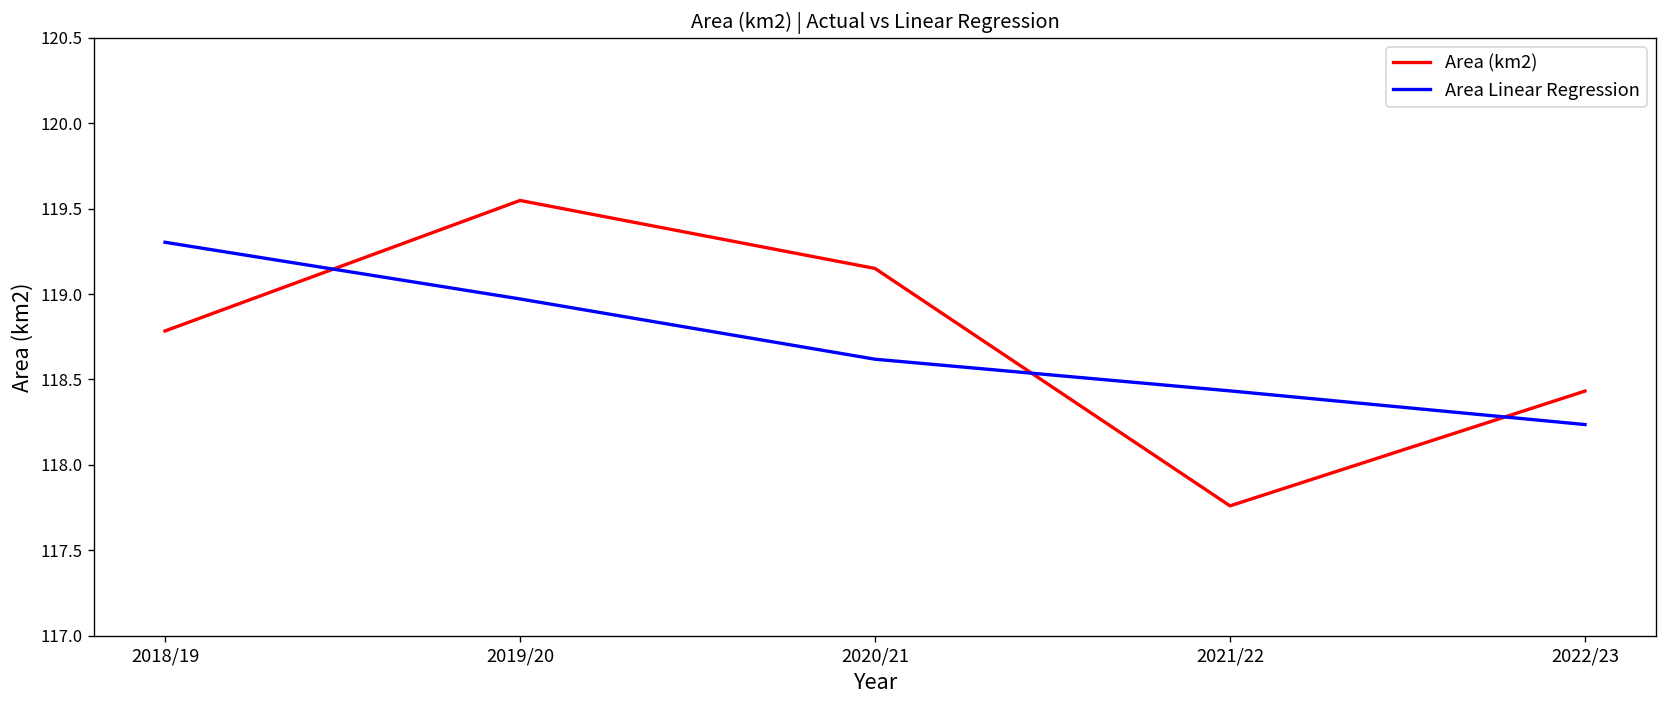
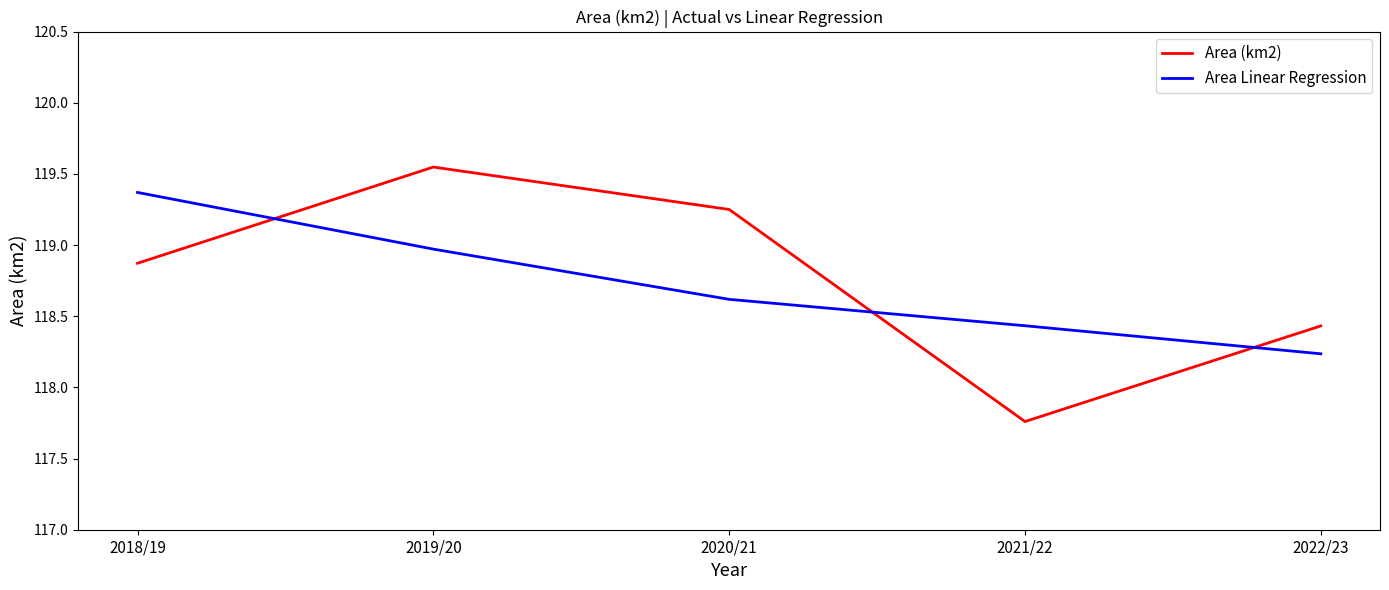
  {
    "Area (km2)": {
-     "2018/19": 118.78,
+     "2018/19": 118.87,
      "2019/20": 119.55,
-     "2020/21": 119.15,
+     "2020/21": 119.25,
      "2021/22": 117.76,
      "2022/23": 118.43
    },
    "Area Linear Regression": {
-     "2018/19": 119.30,
+     "2018/19": 119.37,
      "2019/20": 118.97,
      "2020/21": 118.62,
      "2021/22": 118.43,
      "2022/23": 118.24
    }
  }
